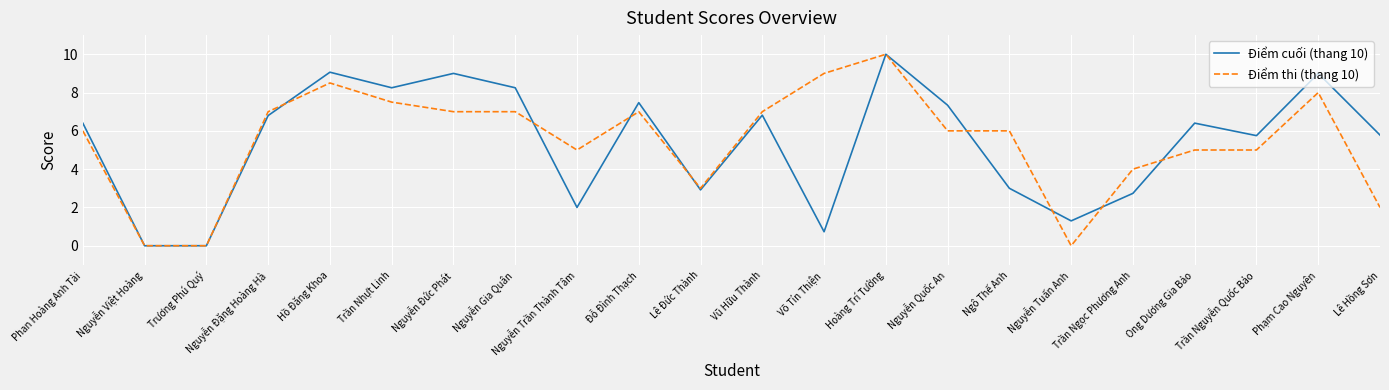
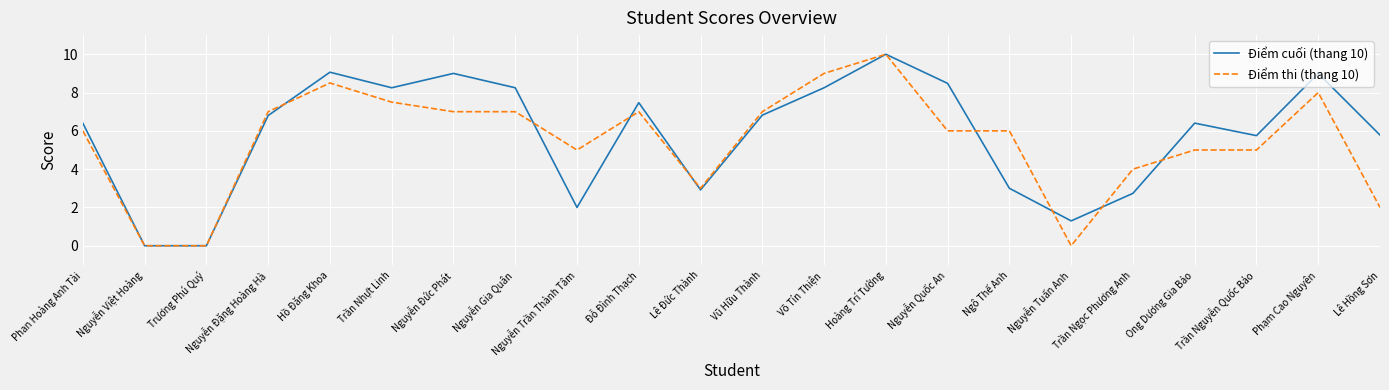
  {
    "Điểm cuối (thang 10)": {
      "Phan Hoàng Anh Tài": 6.4,
      "Nguyễn Đặng Hoàng Hà": 6.8,
      "Hồ Đăng Khoa": 9.1,
      "Trần Nhựt Linh": 8.3,
      "Nguyễn Đức Phát": 9.0,
      "Nguyễn Gia Quân": 8.3,
      "Nguyễn Trần Thành Tâm": 2.0,
      "Đỗ Đình Thạch": 7.5,
      "Vũ Hữu Thành": 6.8,
-     "Võ Tín Thiện": 0.7,
-     "Nguyễn Quốc An": 7.3,
+     "Võ Tín Thiện": 8.3,
+     "Nguyễn Quốc An": 8.5,
      "Ngô Thế Anh": 3.0,
      "Nguyễn Tuấn Anh": 1.3,
      "Trần Ngọc Phương Anh": 2.7,
      "Ong Dương Gia Bảo": 6.4,
      "Trần Nguyễn Quốc Bảo": 5.8,
      "Lê Hồng Sơn": 5.8
    },
    "Điểm thi (thang 10)": {
      "Phan Hoàng Anh Tài": 6.0,
      "Nguyễn Đặng Hoàng Hà": 7.0,
      "Hồ Đăng Khoa": 8.5,
      "Trần Nhựt Linh": 7.5,
      "Nguyễn Đức Phát": 7.0,
      "Nguyễn Gia Quân": 7.0,
      "Nguyễn Trần Thành Tâm": 5.0,
      "Đỗ Đình Thạch": 7.0,
      "Vũ Hữu Thành": 7.0,
      "Võ Tín Thiện": 9.0,
      "Nguyễn Quốc An": 6.0,
      "Ngô Thế Anh": 6.0,
      "Nguyễn Tuấn Anh": 0.0,
      "Trần Ngọc Phương Anh": 4.0,
      "Ong Dương Gia Bảo": 5.0,
      "Trần Nguyễn Quốc Bảo": 5.0,
      "Phạm Cao Nguyên": 8.0,
      "Lê Hồng Sơn": 2.0
    }
  }
